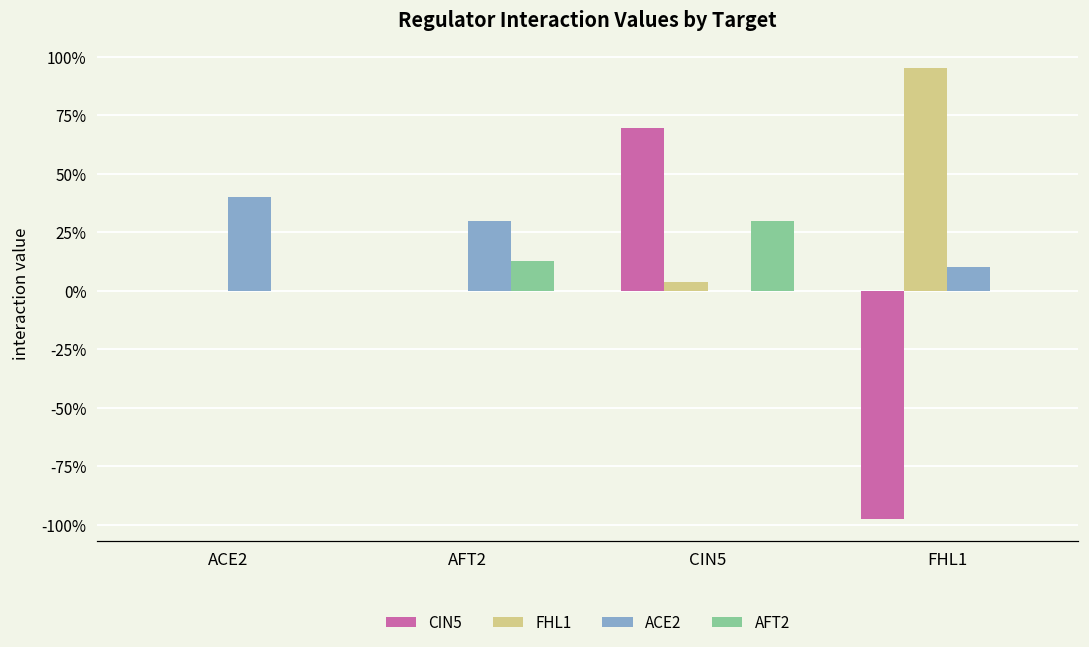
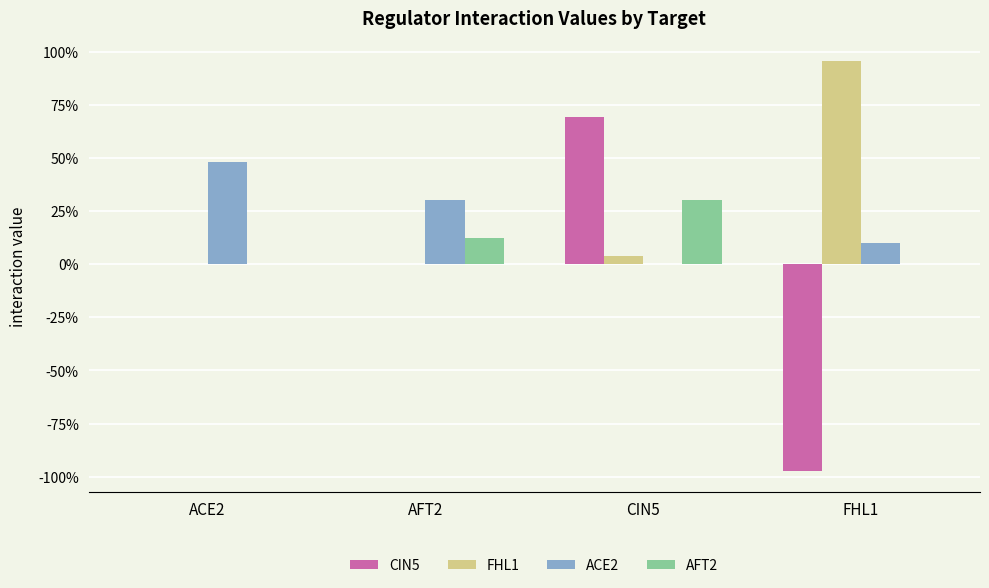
  {
    "CIN5": {
      "ACE2": "0%",
      "AFT2": "0%",
      "CIN5": "69%",
      "FHL1": "-98%"
    },
    "FHL1": {
      "ACE2": "0%",
      "AFT2": "0%",
      "CIN5": "4%",
      "FHL1": "95%"
    },
    "ACE2": {
-     "ACE2": "40%",
+     "ACE2": "48%",
      "AFT2": "30%",
      "CIN5": "0%",
      "FHL1": "10%"
    },
    "AFT2": {
      "ACE2": "0%",
      "AFT2": "13%",
      "CIN5": "30%",
      "FHL1": "0%"
    }
  }
